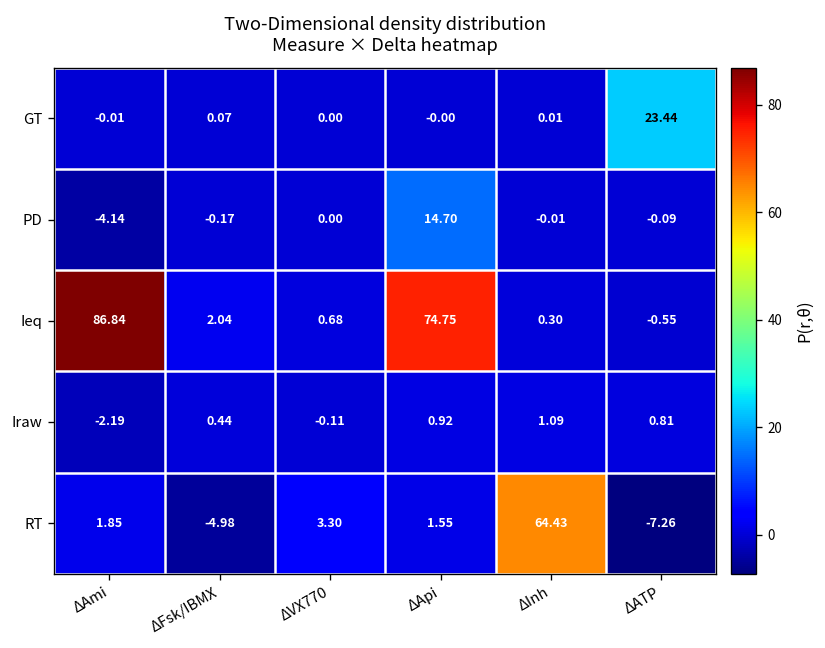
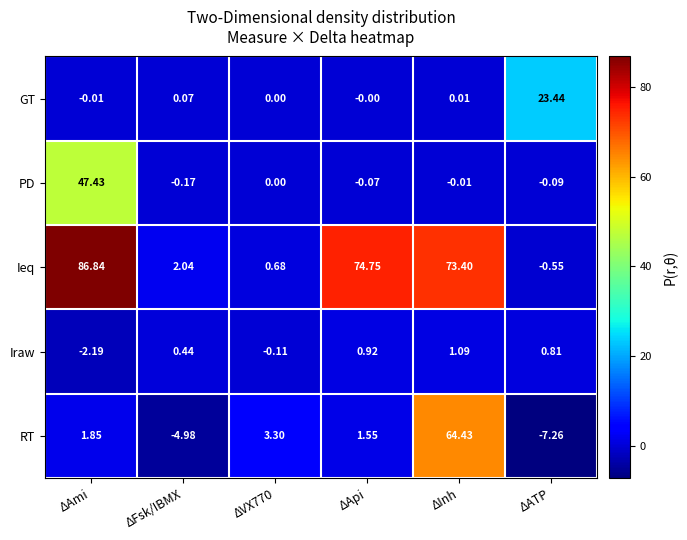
  {
    "GT": {
      "ΔAmi": -0.01,
      "ΔFsk/IBMX": 0.07,
      "ΔVX770": 0.00,
      "ΔApi": -0.00,
      "ΔInh": 0.01,
      "ΔATP": 23.44
    },
    "PD": {
-     "ΔAmi": -4.14,
+     "ΔAmi": 47.43,
      "ΔFsk/IBMX": -0.17,
      "ΔVX770": 0.00,
-     "ΔApi": 14.70,
+     "ΔApi": -0.07,
      "ΔInh": -0.01,
      "ΔATP": -0.09
    },
    "Ieq": {
      "ΔAmi": 86.84,
      "ΔFsk/IBMX": 2.04,
      "ΔVX770": 0.68,
      "ΔApi": 74.75,
-     "ΔInh": 0.30,
+     "ΔInh": 73.40,
      "ΔATP": -0.55
    },
    "Iraw": {
      "ΔAmi": -2.19,
      "ΔFsk/IBMX": 0.44,
      "ΔVX770": -0.11,
      "ΔApi": 0.92,
      "ΔInh": 1.09,
      "ΔATP": 0.81
    },
    "RT": {
      "ΔAmi": 1.85,
      "ΔFsk/IBMX": -4.98,
      "ΔVX770": 3.30,
      "ΔApi": 1.55,
      "ΔInh": 64.43,
      "ΔATP": -7.26
    }
  }
